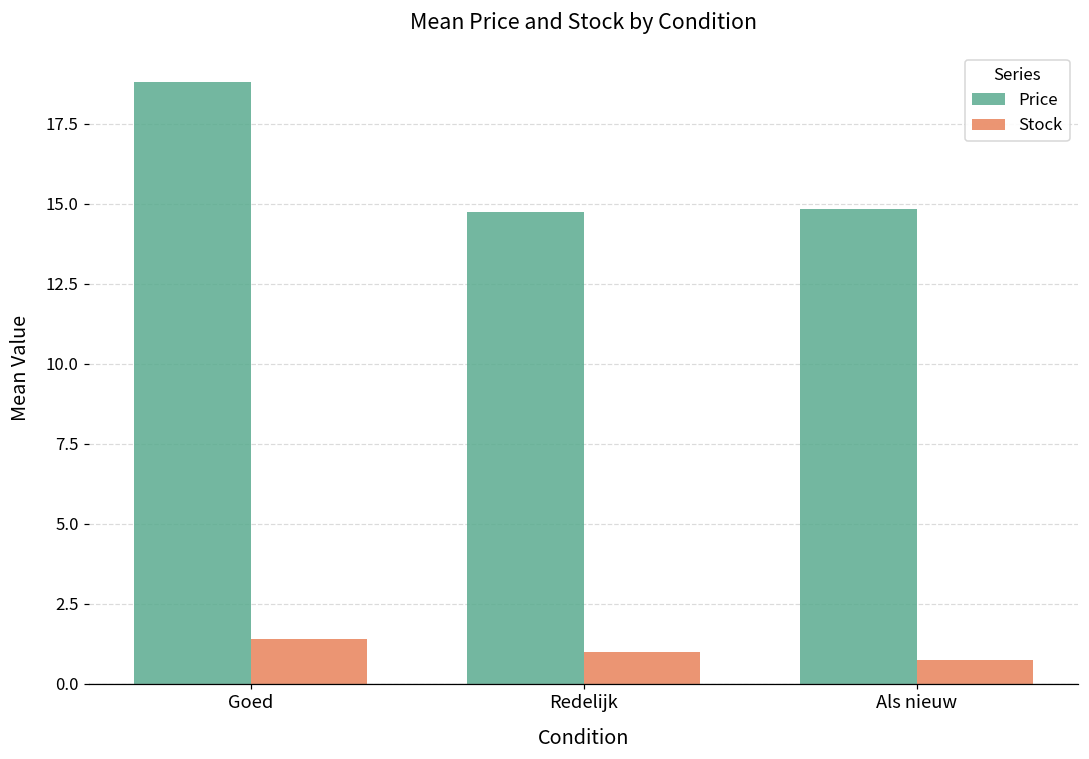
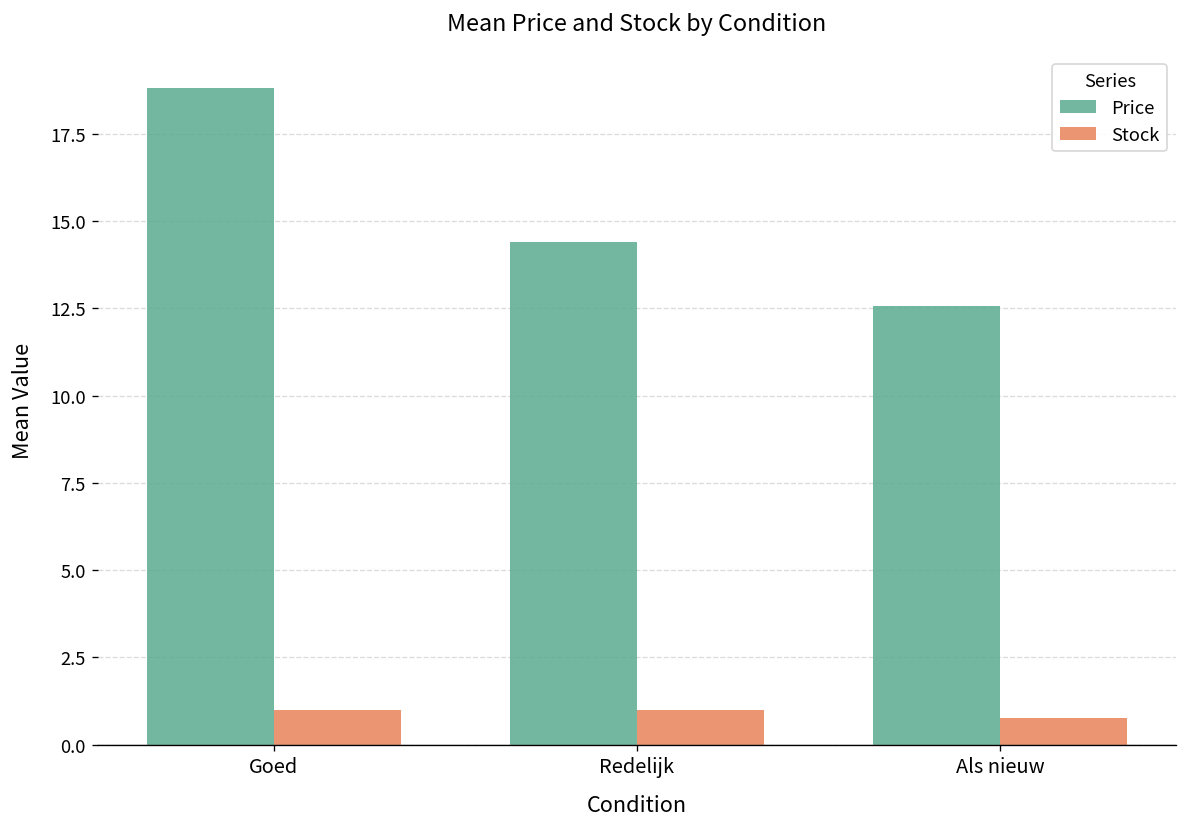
  {
    "Price": {
      "Goed": 18.8,
-     "Redelijk": 14.7,
-     "Als nieuw": 14.8
+     "Redelijk": 14.4,
+     "Als nieuw": 12.6
    },
    "Stock": {
-     "Goed": 1.4,
+     "Goed": 1.0,
      "Redelijk": 1.0,
      "Als nieuw": 0.8
    }
  }
